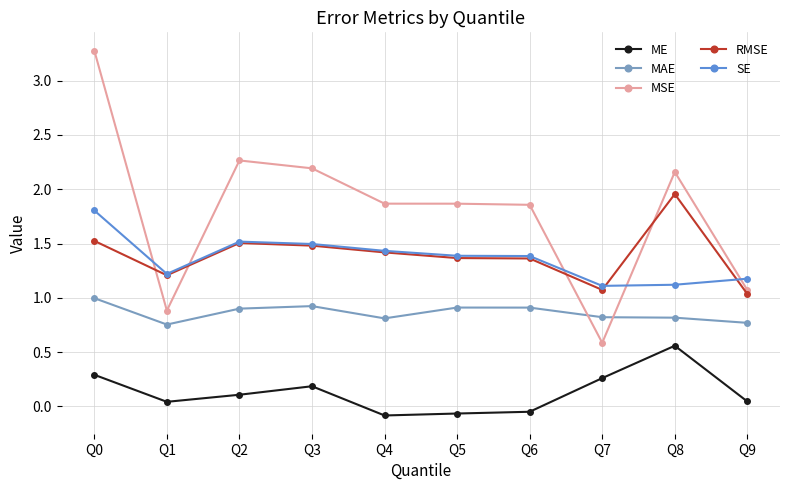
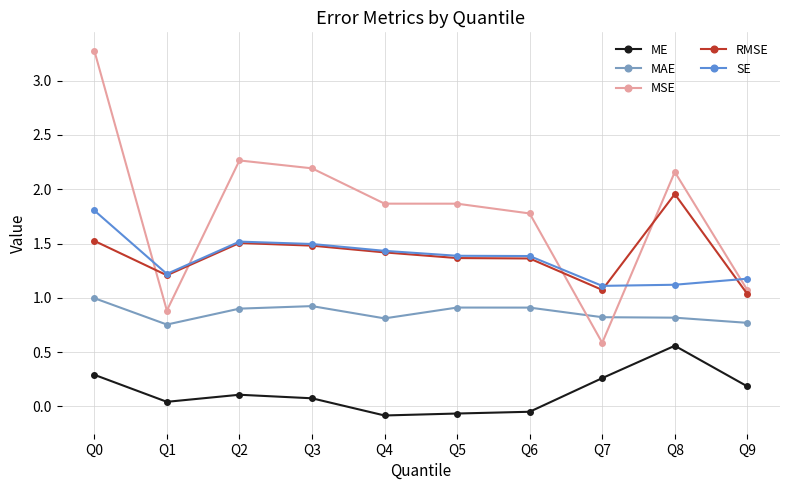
  {
    "ME": {
      "Q0": 0.29,
      "Q1": 0.04,
      "Q2": 0.11,
-     "Q3": 0.19,
+     "Q3": 0.08,
      "Q4": -0.08,
      "Q5": -0.07,
      "Q6": -0.05,
      "Q7": 0.26,
      "Q8": 0.56,
-     "Q9": 0.05
+     "Q9": 0.18
    },
    "MSE": {
      "Q0": 3.28,
      "Q1": 0.88,
      "Q2": 2.27,
      "Q3": 2.19,
      "Q4": 1.87,
      "Q5": 1.87,
-     "Q6": 1.86,
+     "Q6": 1.78,
      "Q7": 0.59,
      "Q8": 2.16,
      "Q9": 1.07
    },
    "RMSE": {
      "Q0": 1.52,
      "Q7": 1.07,
      "Q8": 1.96,
      "Q9": 1.04
    }
  }
